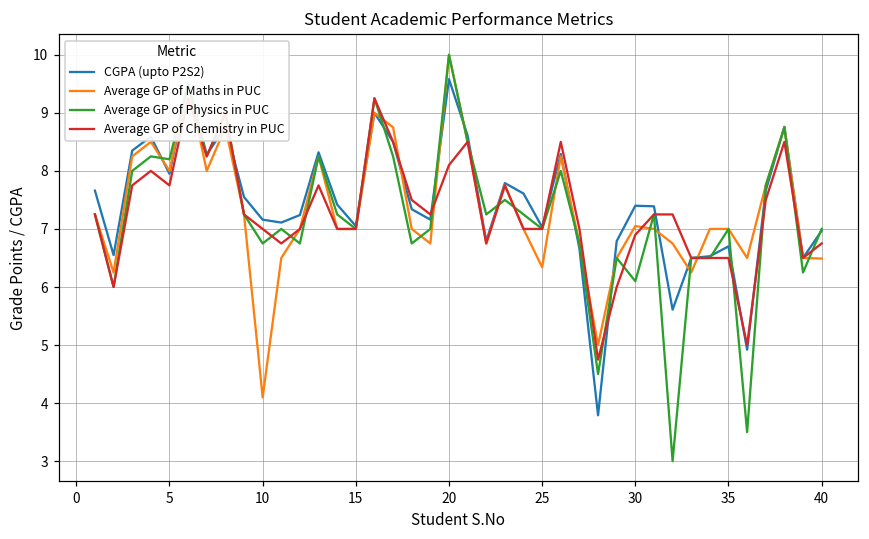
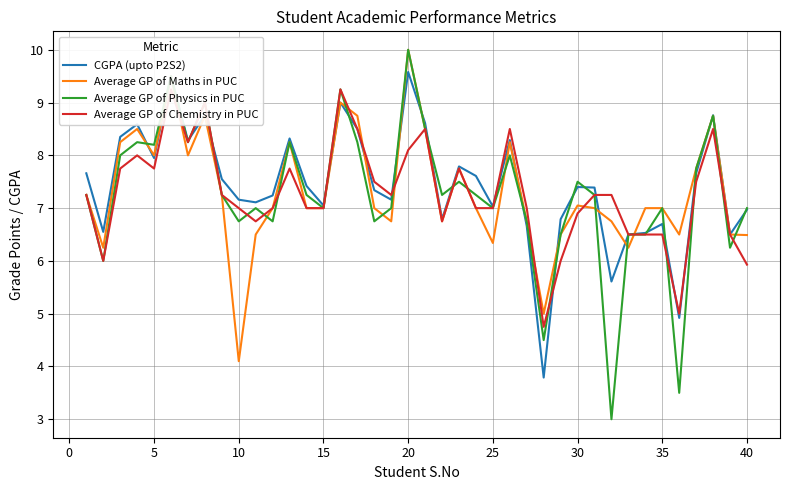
  {
    "CGPA (upto P2S2)": {
      "5": 8.0,
      "10": 7.2,
      "15": 7.1,
      "20": 9.6,
      "30": 7.4,
      "35": 6.7
    },
    "Average GP of Maths in PUC": {
      "5": 8.0,
      "10": 4.1,
      "25": 6.3,
      "30": 7.1,
      "40": 6.5
    },
    "Average GP of Physics in PUC": {
      "5": 8.2,
      "10": 6.8,
-     "30": 6.1
+     "30": 7.5
    },
    "Average GP of Chemistry in PUC": {
      "5": 7.8,
      "10": 7.0,
      "20": 8.1,
      "30": 6.9,
      "35": 6.5,
-     "40": 6.8
+     "40": 5.9
    }
  }
